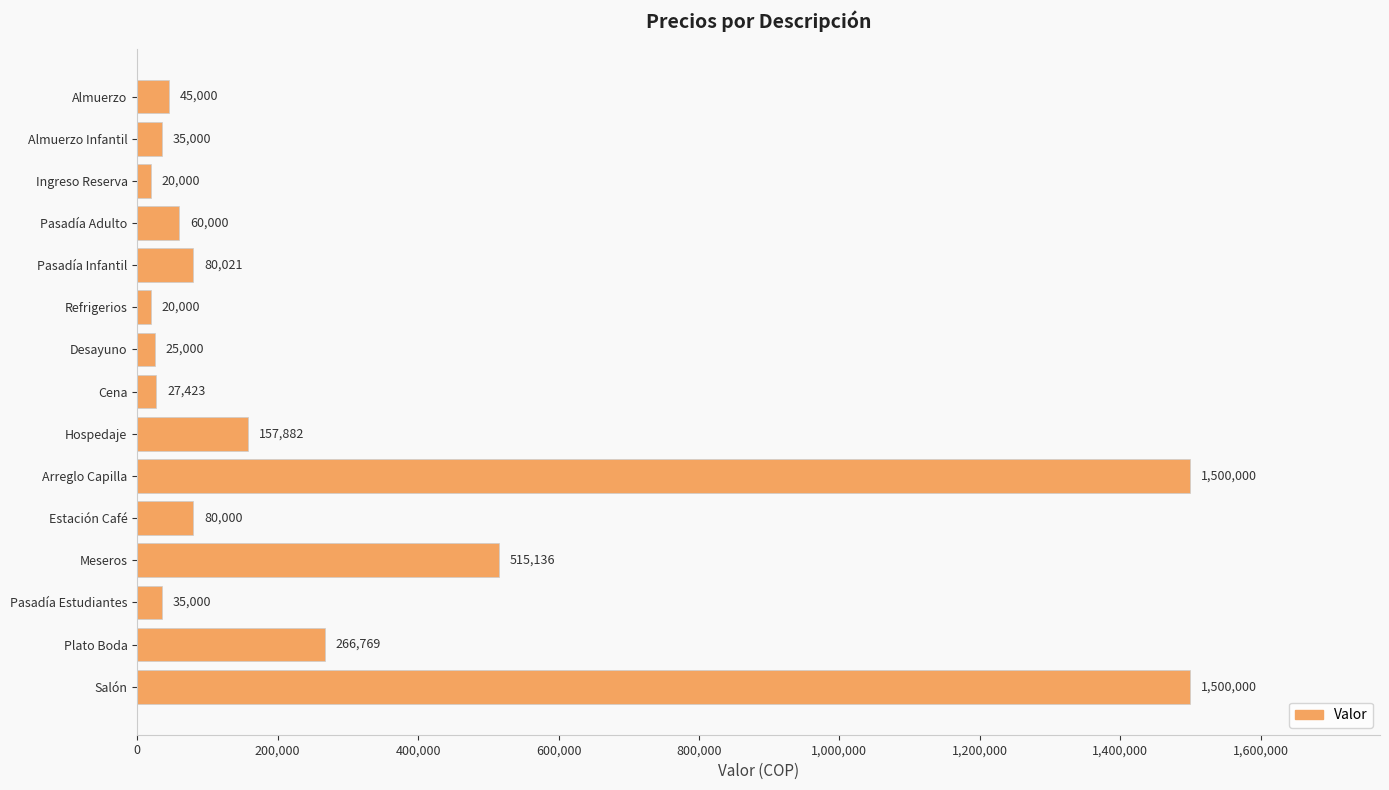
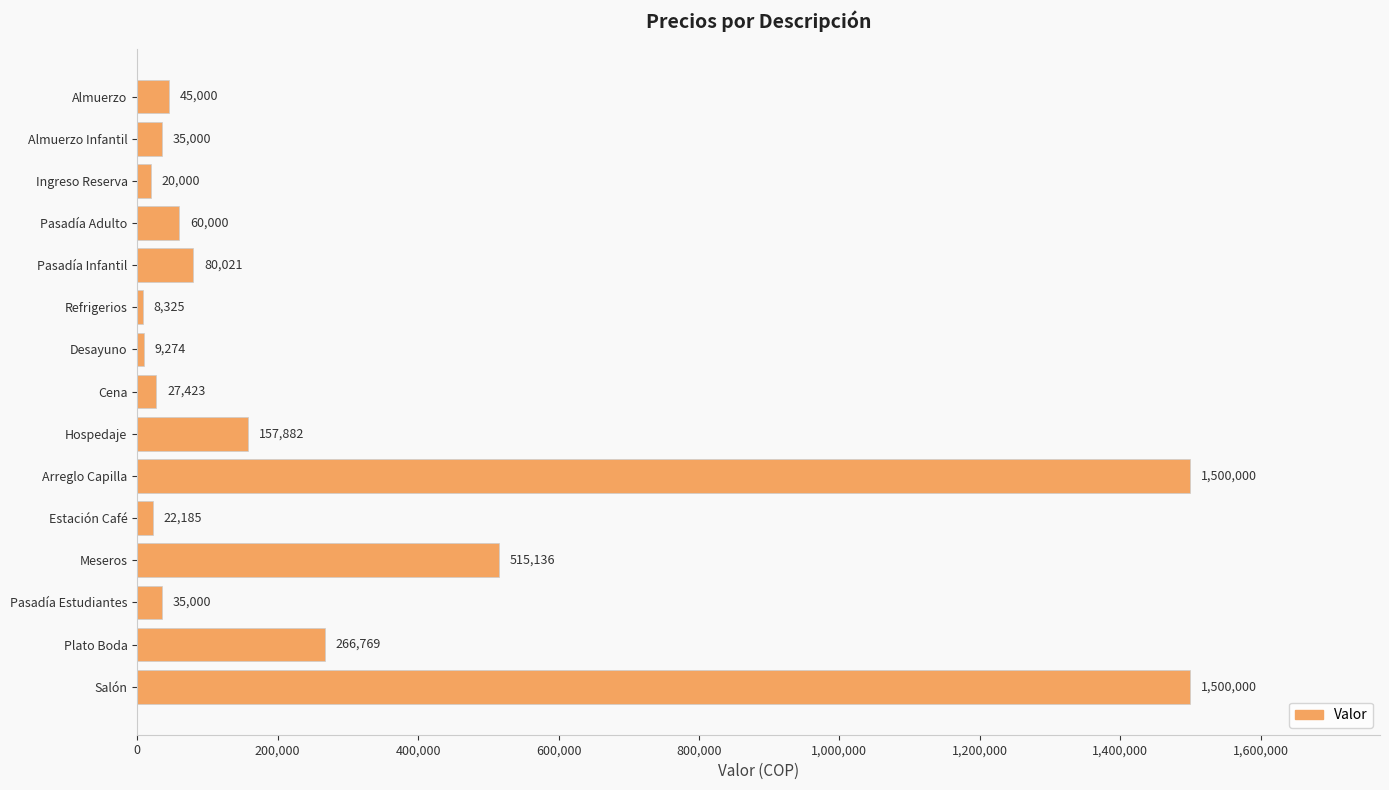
  {
    "Almuerzo": "45,000",
    "Almuerzo Infantil": "35,000",
    "Ingreso Reserva": "20,000",
    "Pasadía Adulto": "60,000",
    "Pasadía Infantil": "80,021",
-   "Refrigerios": "20,000",
-   "Desayuno": "25,000",
+   "Refrigerios": "8,325",
+   "Desayuno": "9,274",
    "Cena": "27,423",
    "Hospedaje": "157,882",
    "Arreglo Capilla": "1,500,000",
-   "Estación Café": "80,000",
+   "Estación Café": "22,185",
    "Meseros": "515,136",
    "Pasadía Estudiantes": "35,000",
    "Plato Boda": "266,769",
    "Salón": "1,500,000"
  }
